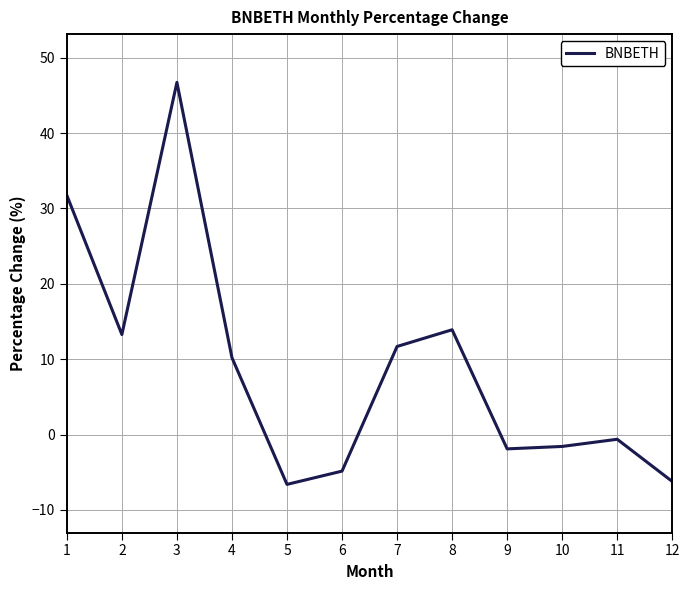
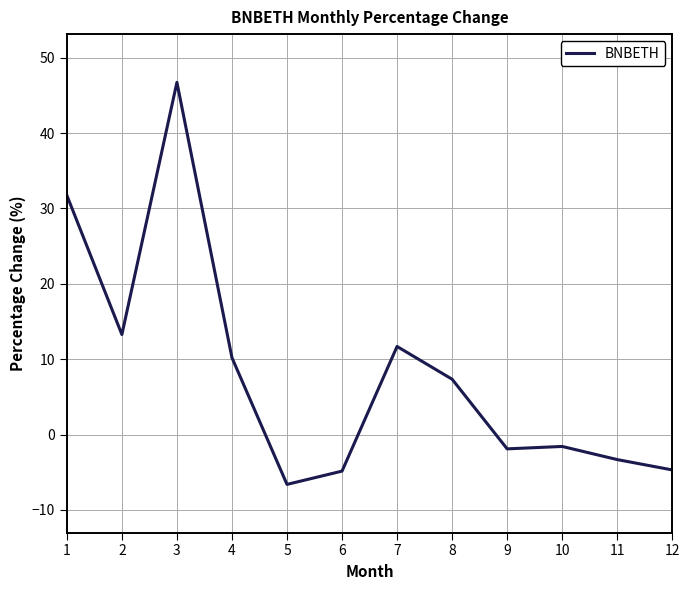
  {
    "1": 32,
    "2": 13,
    "3": 47,
    "4": 10,
    "5": -7,
    "6": -5,
    "7": 12,
-   "8": 14,
+   "8": 7,
    "9": -2,
    "10": -2,
-   "11": -1,
-   "12": -6
+   "11": -3,
+   "12": -5
  }
